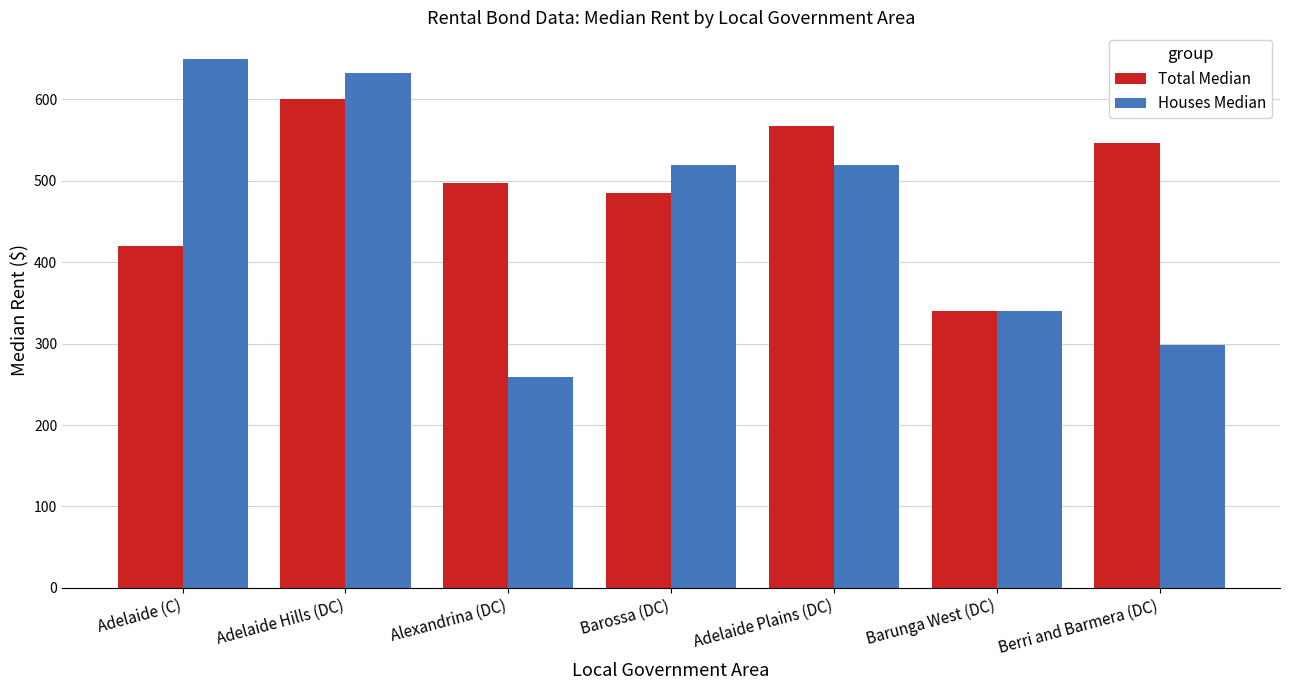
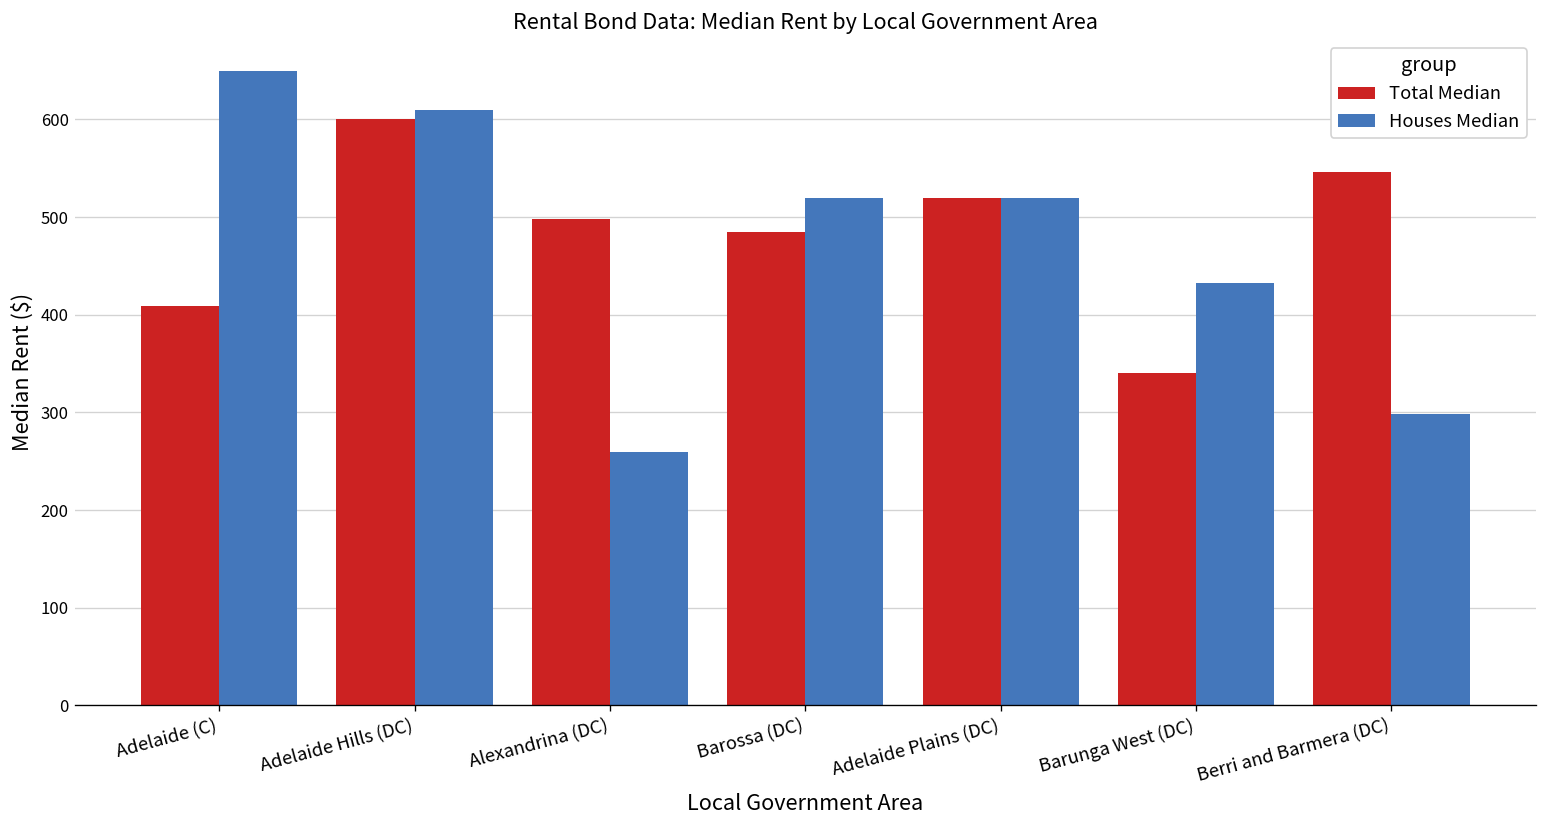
  {
    "Total Median": {
-     "Adelaide (C)": 420,
+     "Adelaide (C)": 410,
      "Adelaide Hills (DC)": 600,
      "Alexandrina (DC)": 500,
      "Barossa (DC)": 490,
-     "Adelaide Plains (DC)": 570,
+     "Adelaide Plains (DC)": 520,
      "Barunga West (DC)": 340,
      "Berri and Barmera (DC)": 550
    },
    "Houses Median": {
      "Adelaide (C)": 650,
-     "Adelaide Hills (DC)": 630,
+     "Adelaide Hills (DC)": 610,
      "Alexandrina (DC)": 260,
      "Barossa (DC)": 520,
      "Adelaide Plains (DC)": 520,
-     "Barunga West (DC)": 340,
+     "Barunga West (DC)": 430,
      "Berri and Barmera (DC)": 300
    }
  }
